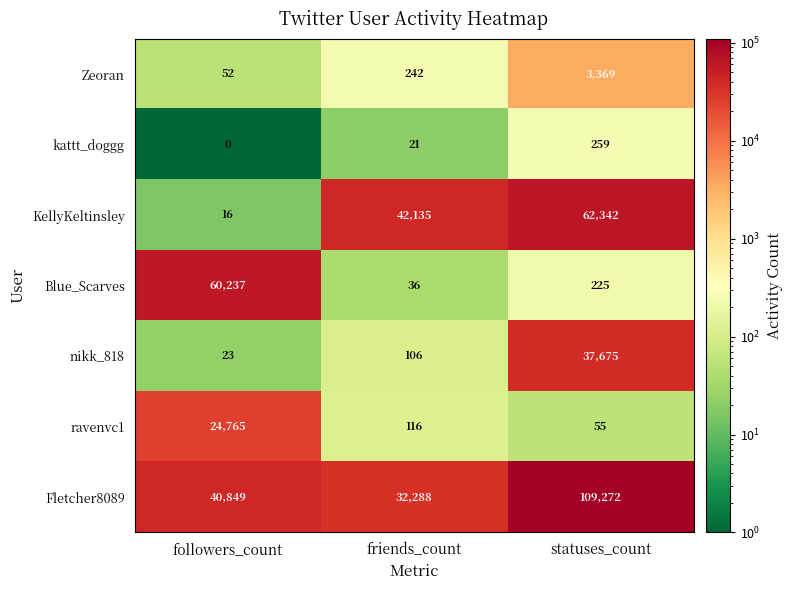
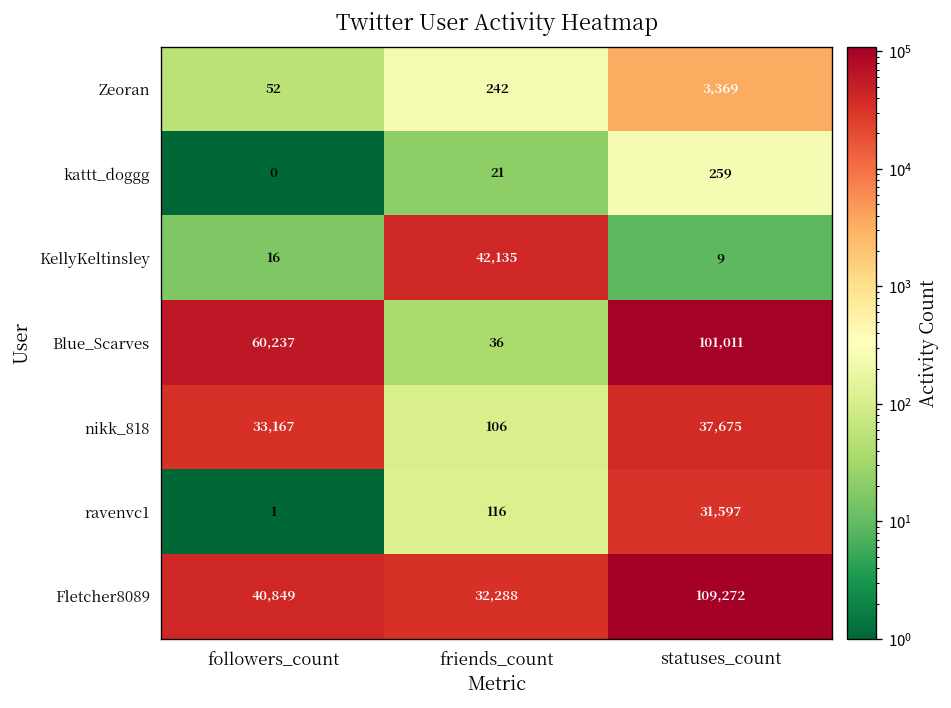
  {
    "Zeoran": {
      "followers_count": "52",
      "friends_count": "242",
      "statuses_count": "3,369"
    },
    "kattt_doggg": {
      "followers_count": "0",
      "friends_count": "21",
      "statuses_count": "259"
    },
    "KellyKeltinsley": {
      "followers_count": "16",
      "friends_count": "42,135",
-     "statuses_count": "62,342"
+     "statuses_count": "9"
    },
    "Blue_Scarves": {
      "followers_count": "60,237",
      "friends_count": "36",
-     "statuses_count": "225"
+     "statuses_count": "101,011"
    },
    "nikk_818": {
-     "followers_count": "23",
+     "followers_count": "33,167",
      "friends_count": "106",
      "statuses_count": "37,675"
    },
    "ravenvc1": {
-     "followers_count": "24,765",
+     "followers_count": "1",
      "friends_count": "116",
-     "statuses_count": "55"
+     "statuses_count": "31,597"
    },
    "Fletcher8089": {
      "followers_count": "40,849",
      "friends_count": "32,288",
      "statuses_count": "109,272"
    }
  }
